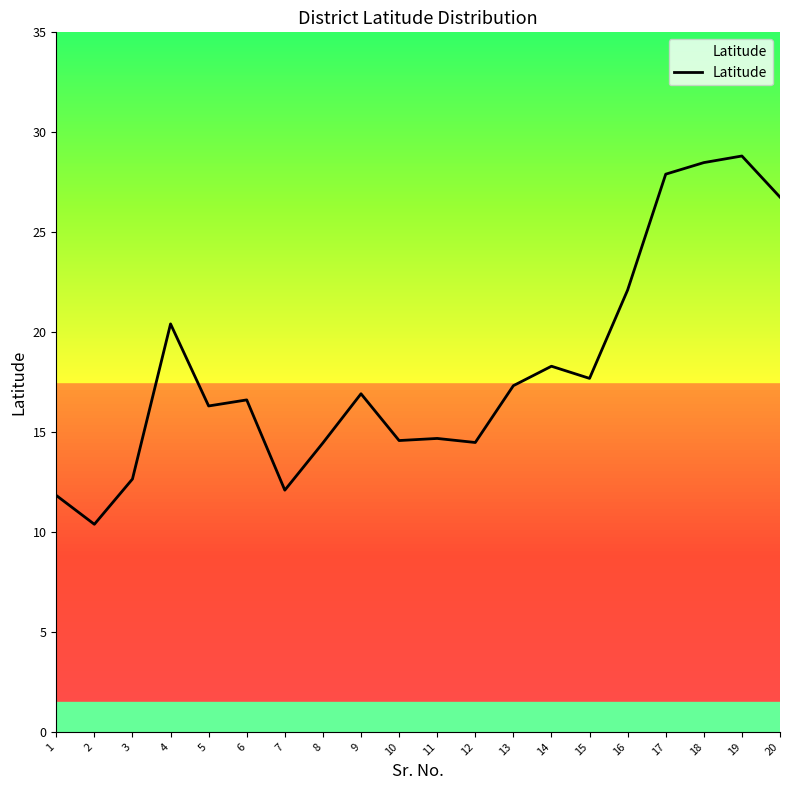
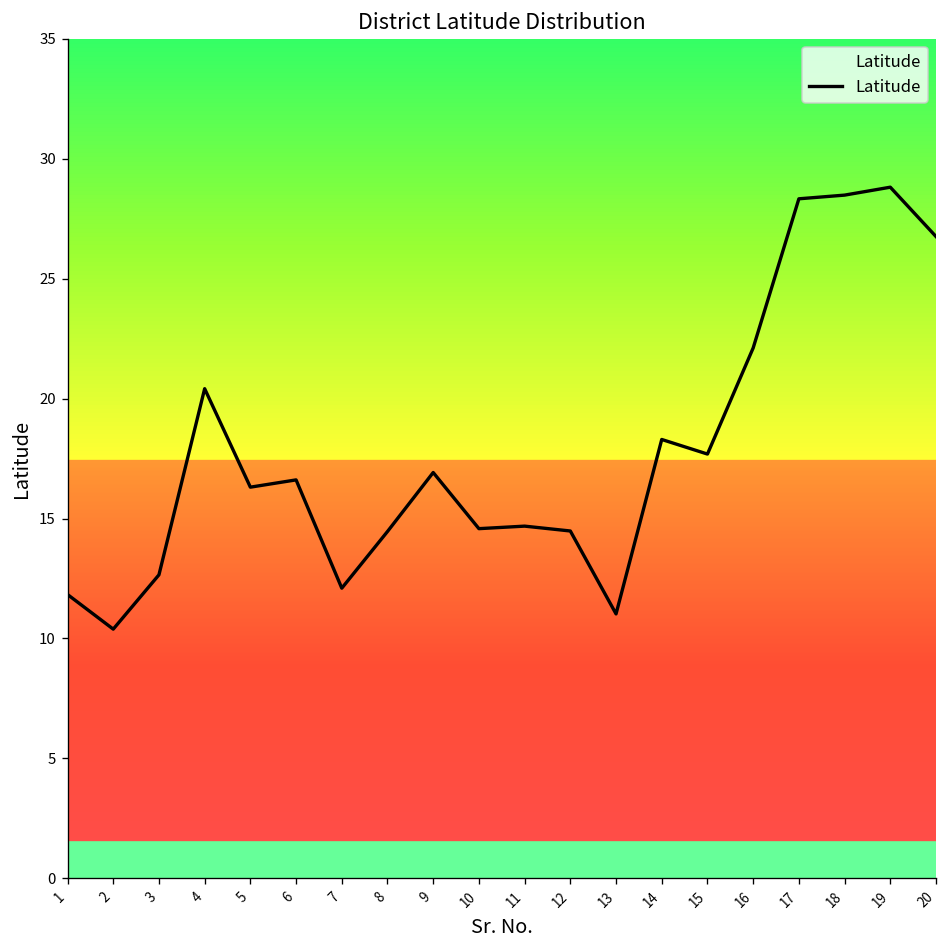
  {
    "1": 11.8,
    "2": 10.4,
    "3": 12.7,
    "4": 20.4,
    "5": 16.3,
    "6": 16.6,
    "7": 12.1,
    "8": 14.5,
    "9": 16.9,
    "10": 14.6,
    "11": 14.7,
    "12": 14.5,
-   "13": 17.3,
+   "13": 11.0,
    "14": 18.3,
    "15": 17.7,
    "16": 22.1,
-   "17": 27.9,
+   "17": 28.3,
    "18": 28.5,
    "19": 28.8,
    "20": 26.8
  }
